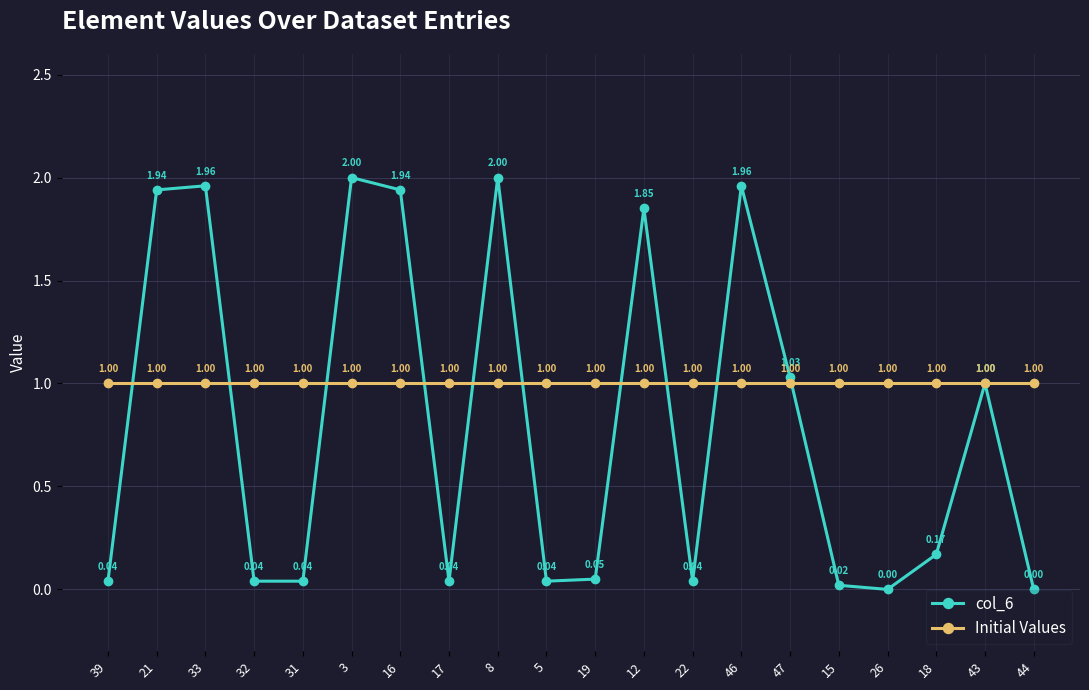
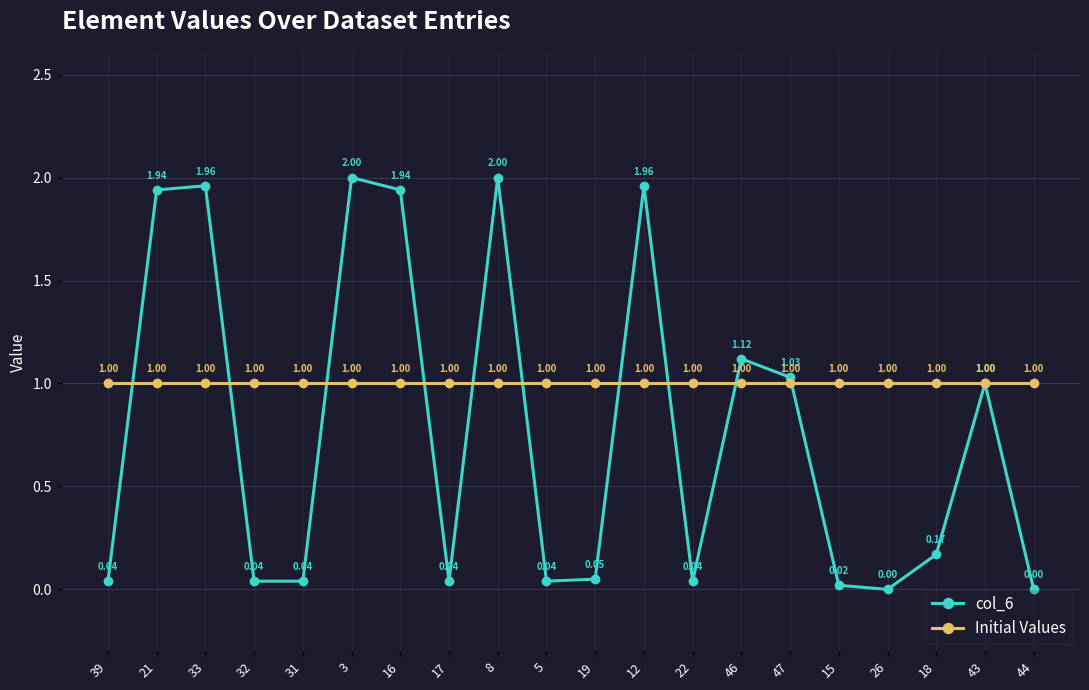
  {
    "col_6": {
      "39": 0.04,
      "21": 1.94,
      "33": 1.96,
      "32": 0.04,
      "31": 0.04,
      "3": 2.00,
      "16": 1.94,
      "17": 0.04,
      "8": 2.00,
      "5": 0.04,
      "19": 0.05,
-     "12": 1.85,
+     "12": 1.96,
      "22": 0.04,
-     "46": 1.96,
+     "46": 1.12,
      "15": 0.02,
      "26": 0.00,
      "18": 0.17,
      "44": 0.00
    },
    "Initial Values": {
      "39": 1.00,
      "21": 1.00,
      "33": 1.00,
      "32": 1.00,
      "31": 1.00,
      "3": 1.00,
      "16": 1.00,
      "17": 1.00,
      "8": 1.00,
      "5": 1.00,
      "19": 1.00,
      "12": 1.00,
      "22": 1.00,
      "46": 1.00,
      "15": 1.00,
      "26": 1.00,
      "18": 1.00,
      "44": 1.00
    }
  }
